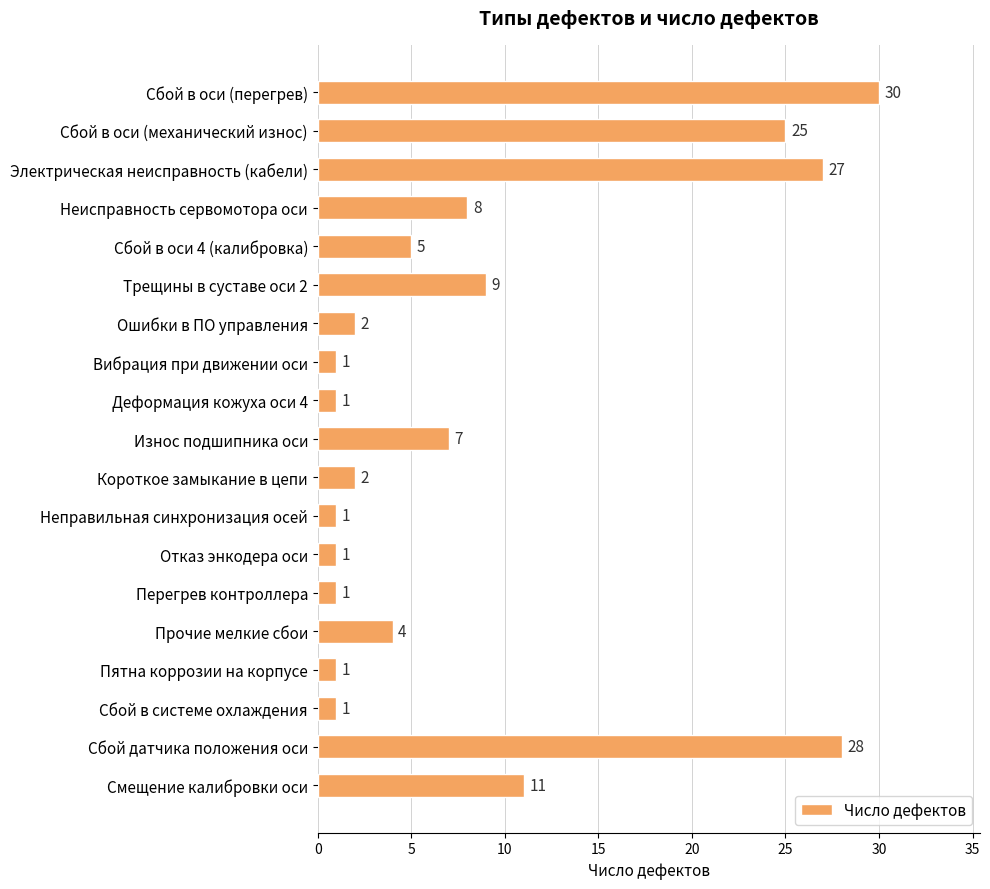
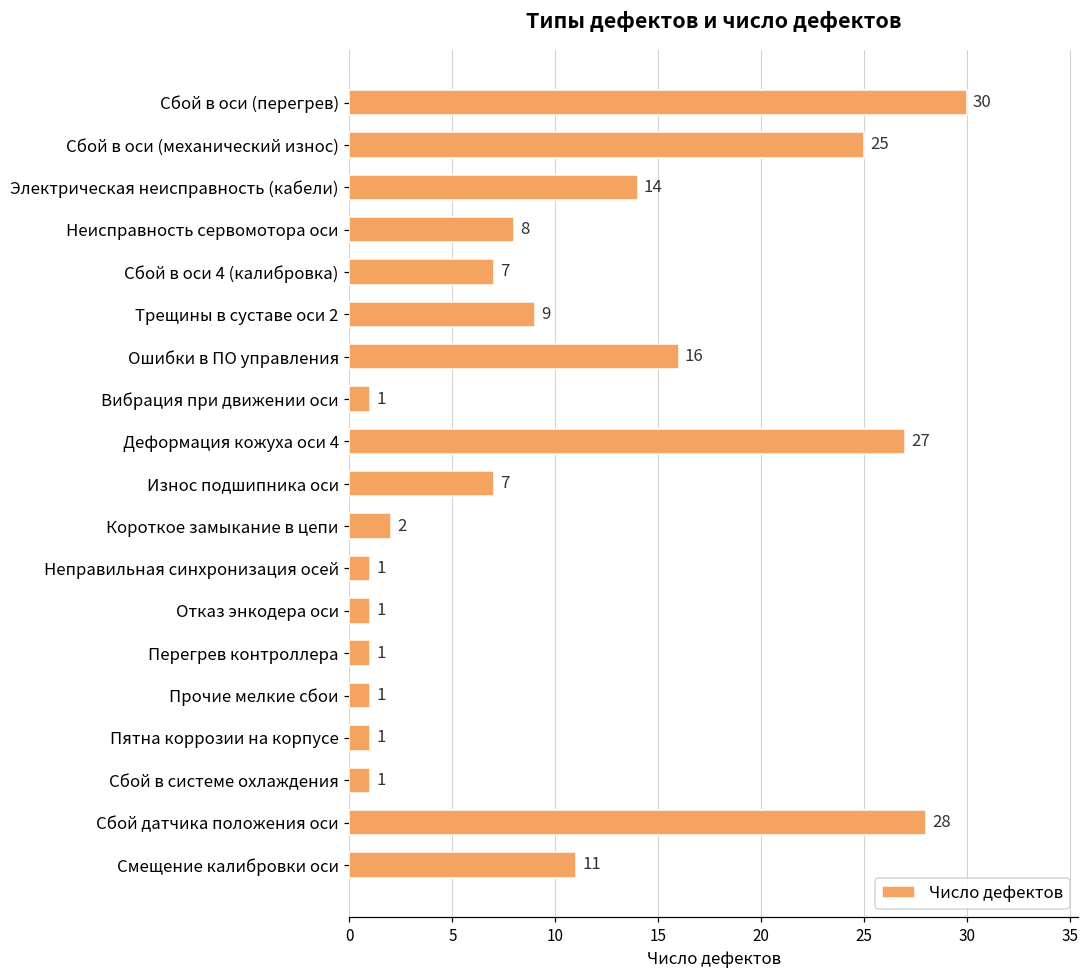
  {
    "Сбой в оси (перегрев)": 30,
    "Сбой в оси (механический износ)": 25,
-   "Электрическая неисправность (кабели)": 27,
+   "Электрическая неисправность (кабели)": 14,
    "Неисправность сервомотора оси": 8,
-   "Сбой в оси 4 (калибровка)": 5,
+   "Сбой в оси 4 (калибровка)": 7,
    "Трещины в суставе оси 2": 9,
-   "Ошибки в ПО управления": 2,
+   "Ошибки в ПО управления": 16,
    "Вибрация при движении оси": 1,
-   "Деформация кожуха оси 4": 1,
+   "Деформация кожуха оси 4": 27,
    "Износ подшипника оси": 7,
    "Короткое замыкание в цепи": 2,
    "Неправильная синхронизация осей": 1,
    "Отказ энкодера оси": 1,
    "Перегрев контроллера": 1,
-   "Прочие мелкие сбои": 4,
+   "Прочие мелкие сбои": 1,
    "Пятна коррозии на корпусе": 1,
    "Сбой в системе охлаждения": 1,
    "Сбой датчика положения оси": 28,
    "Смещение калибровки оси": 11
  }
